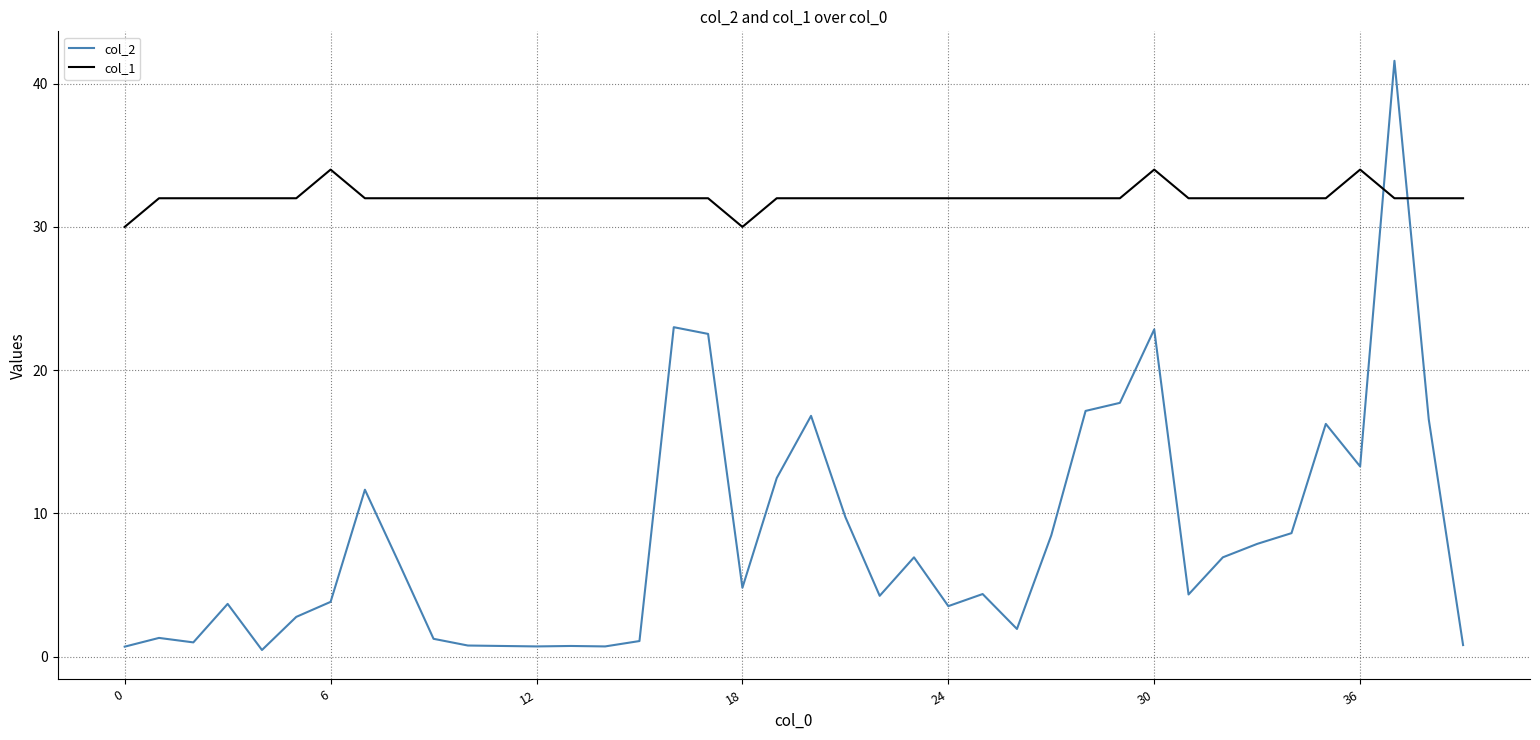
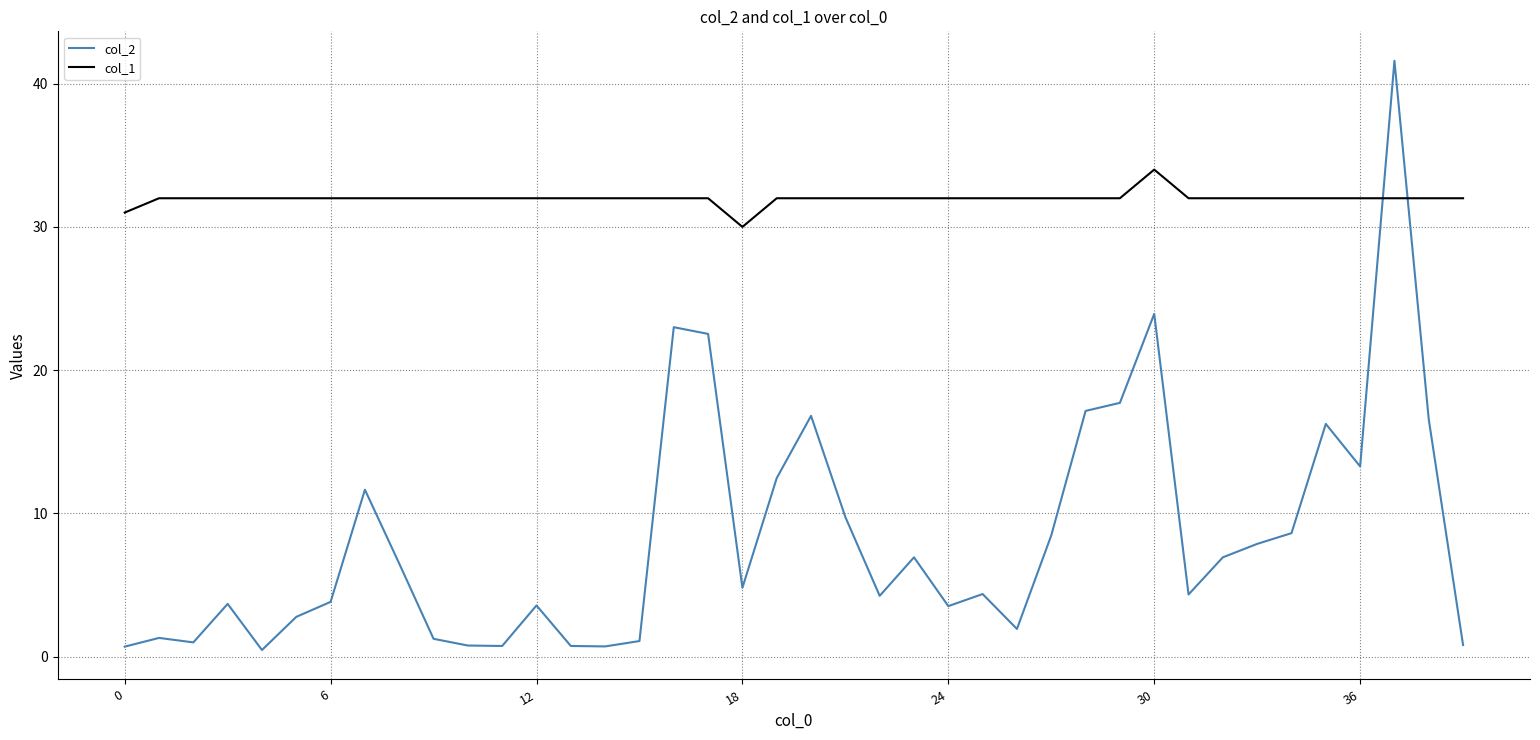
  {
    "col_2": {
      "0": 0.7,
      "6": 3.8,
-     "12": 0.7,
+     "12": 3.6,
      "18": 4.8,
      "24": 3.5,
-     "30": 22.8,
+     "30": 23.9,
      "36": 13.3
    },
    "col_1": {
-     "0": 30,
-     "6": 34,
+     "0": 31,
+     "6": 32,
      "12": 32,
      "18": 30,
      "24": 32,
      "30": 34,
-     "36": 34
+     "36": 32
    }
  }
